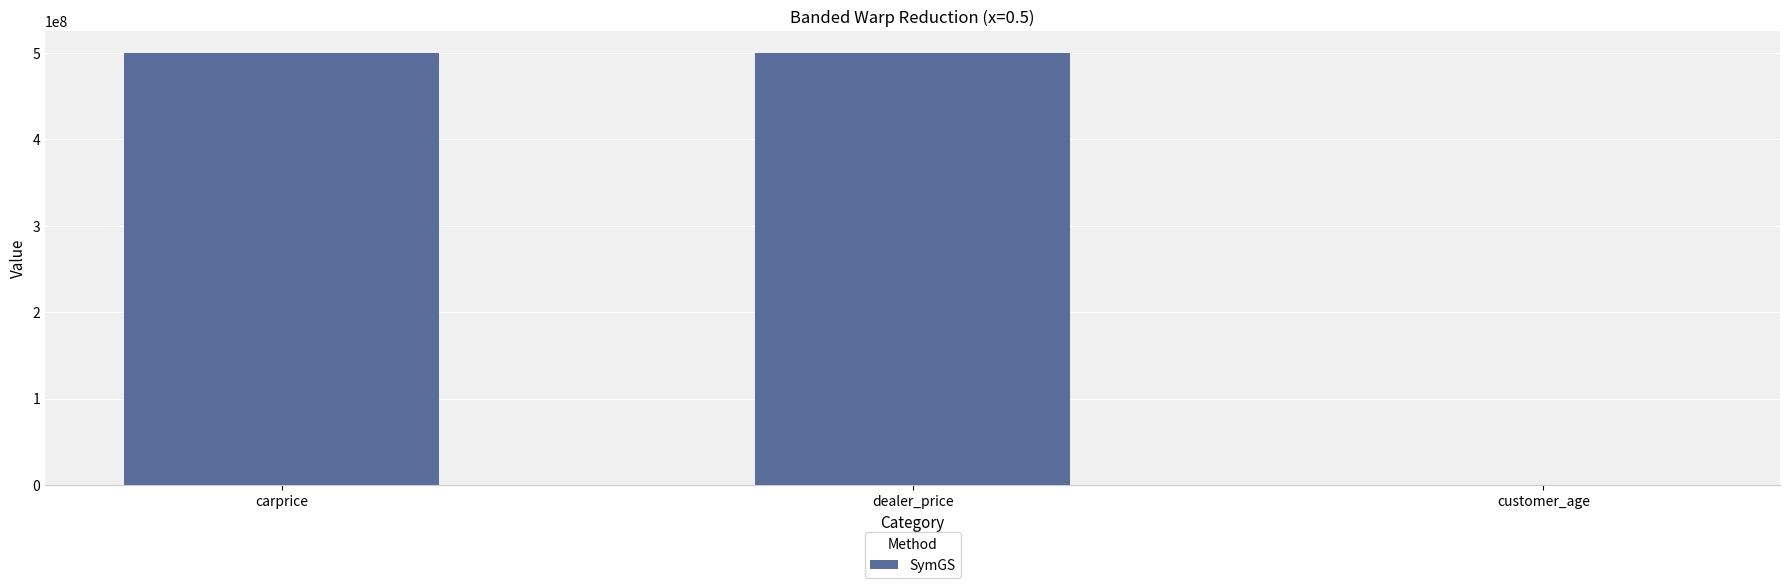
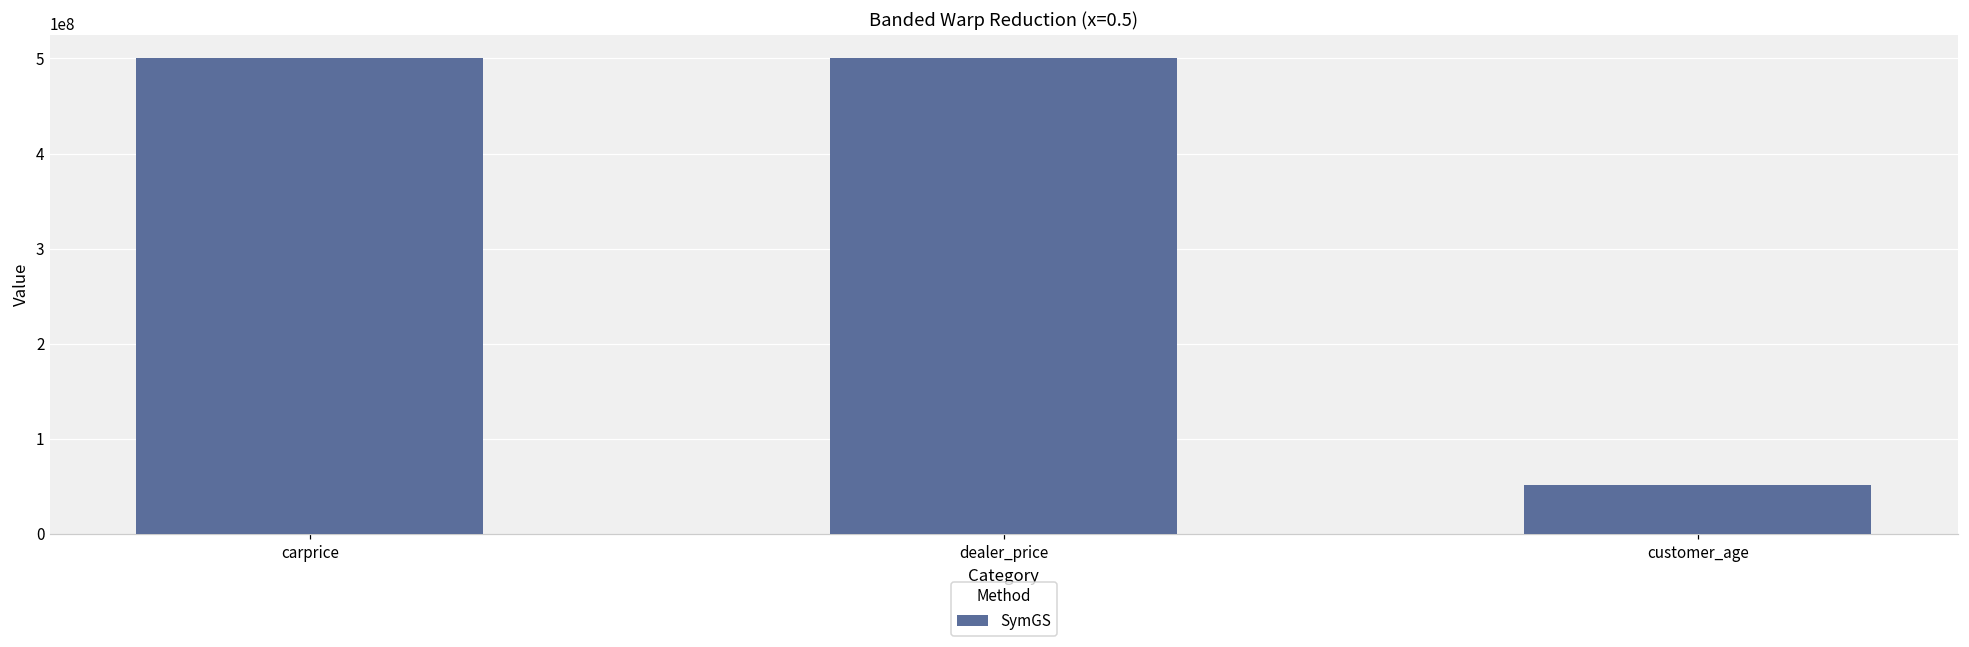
  {
    "carprice": 500000000,
    "dealer_price": 500000000,
-   "customer_age": 0
+   "customer_age": 50000000
  }
